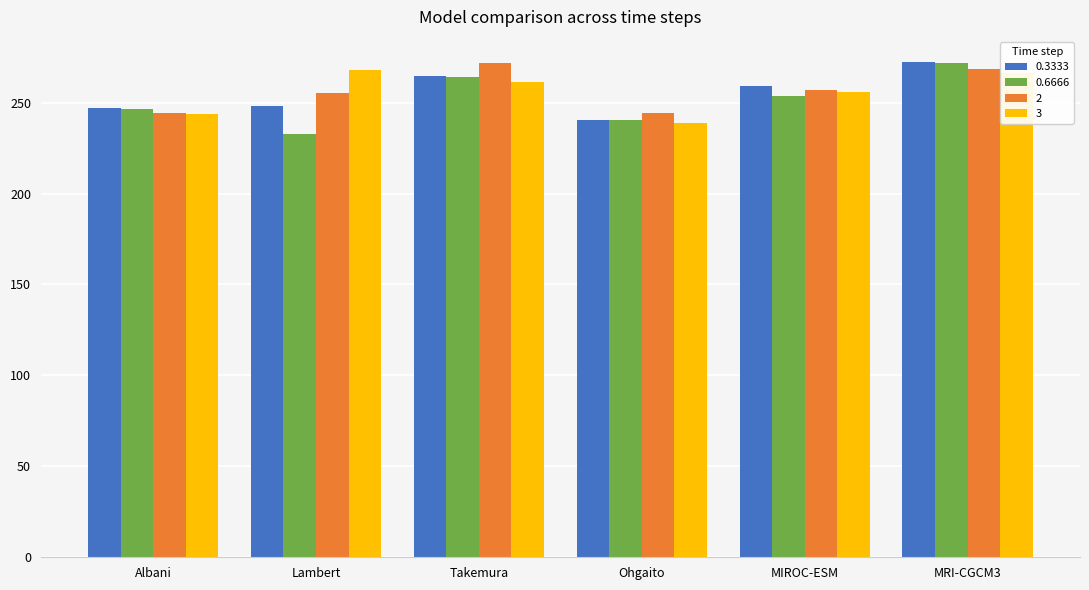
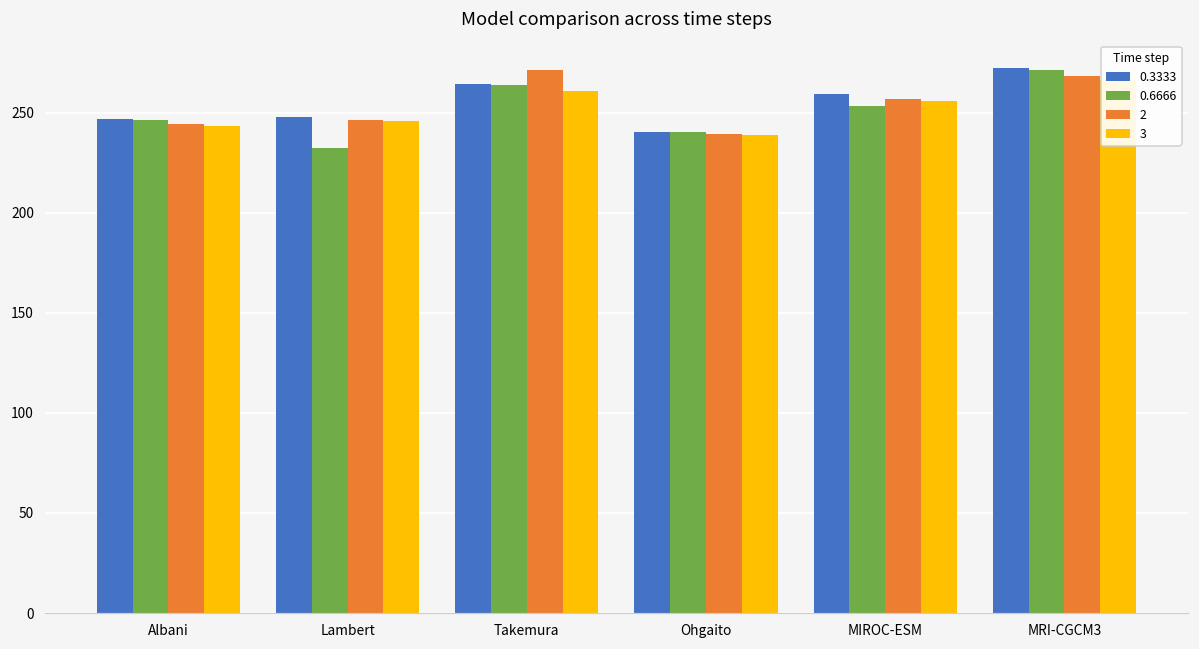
  {
    "0.3333": {
      "Albani": 247,
      "Lambert": 248,
      "Takemura": 264,
      "Ohgaito": 241,
      "MIROC-ESM": 259,
      "MRI-CGCM3": 273
    },
    "0.6666": {
      "Albani": 246,
      "Lambert": 232,
      "Takemura": 264,
      "Ohgaito": 240,
      "MIROC-ESM": 254,
      "MRI-CGCM3": 272
    },
    "2": {
      "Albani": 244,
-     "Lambert": 256,
+     "Lambert": 247,
      "Takemura": 272,
-     "Ohgaito": 244,
+     "Ohgaito": 239,
      "MIROC-ESM": 257,
      "MRI-CGCM3": 269
    },
    "3": {
      "Albani": 244,
-     "Lambert": 268,
+     "Lambert": 246,
      "Takemura": 261,
      "Ohgaito": 239,
      "MIROC-ESM": 256
    }
  }
